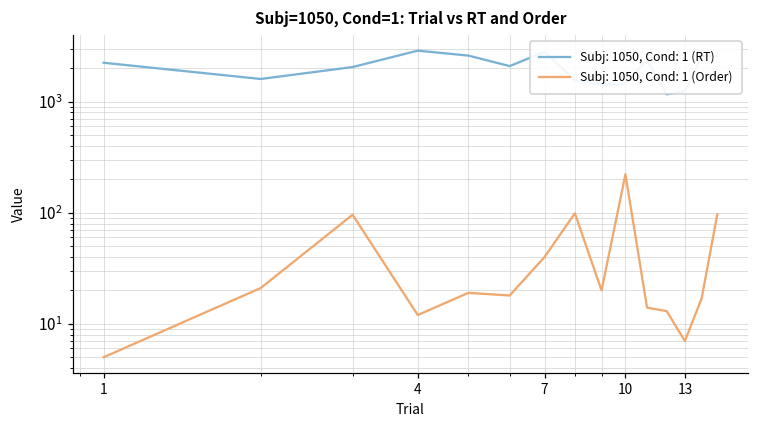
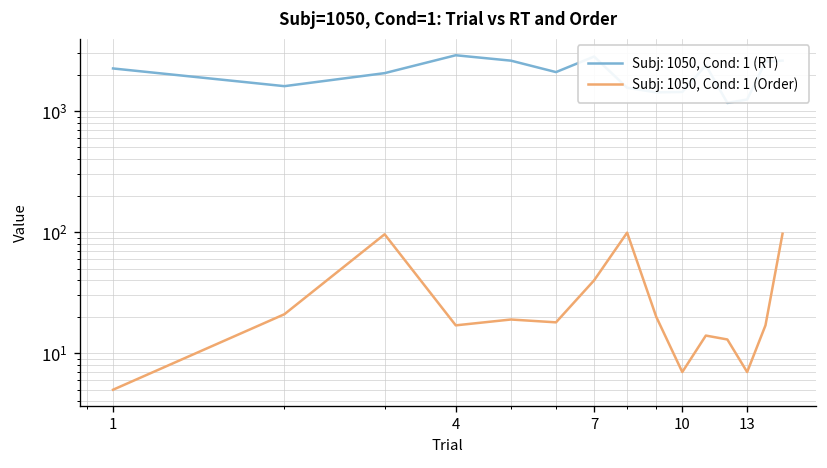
  {
    "Subj: 1050, Cond: 1 (RT)": {
      "1": 2200,
      "4": 2900,
      "13": 1200
    },
    "Subj: 1050, Cond: 1 (Order)": {
      "1": 5,
-     "4": 12,
+     "4": 17,
      "7": 40,
-     "10": 220,
+     "10": 7,
      "13": 7
    }
  }
